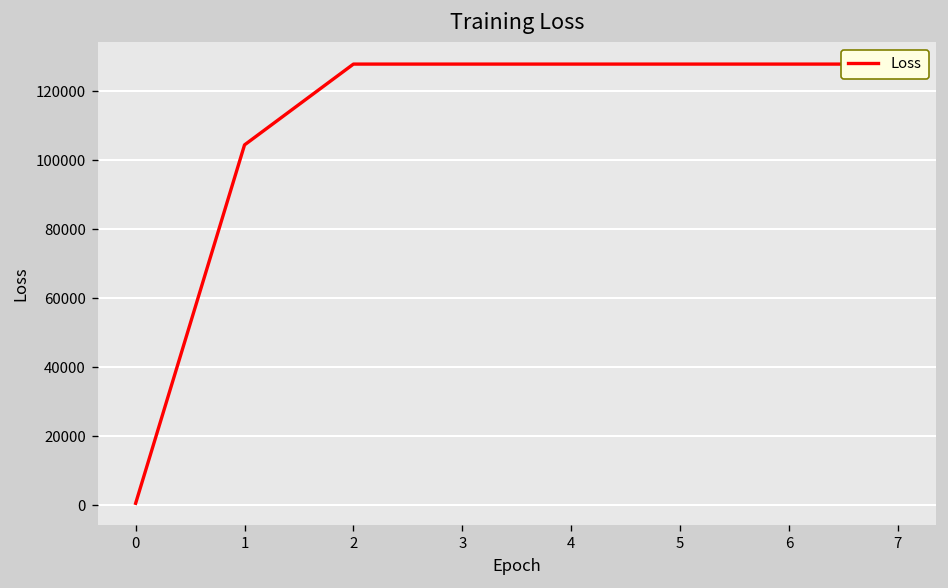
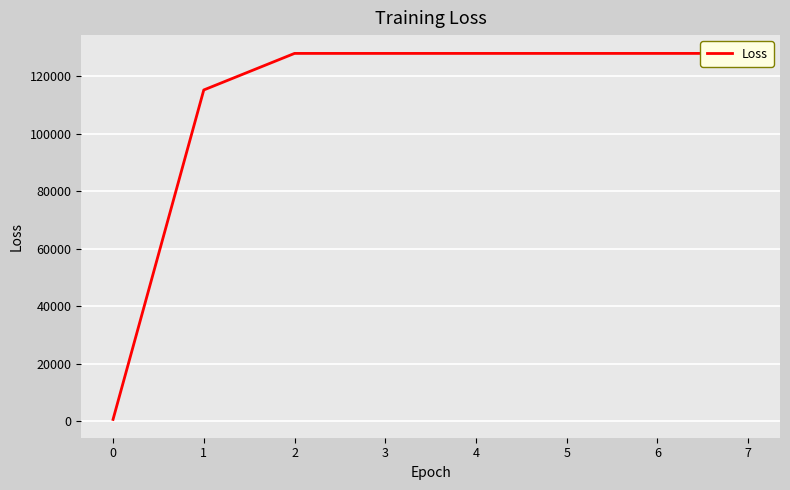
  {
    "0": 1000,
-   "1": 104000,
+   "1": 115000,
    "2": 128000,
    "3": 128000,
    "4": 128000,
    "5": 128000,
    "6": 128000
  }
